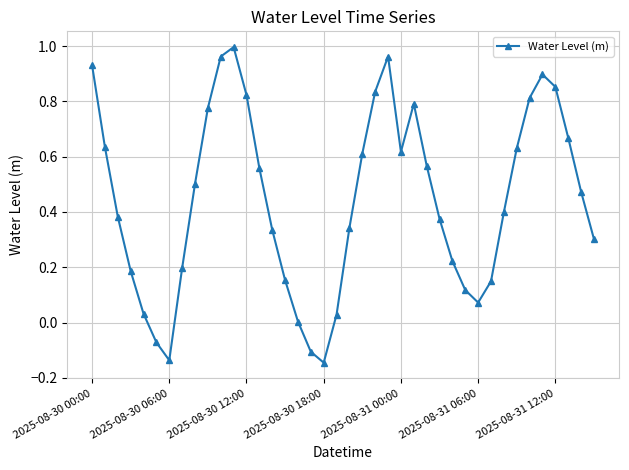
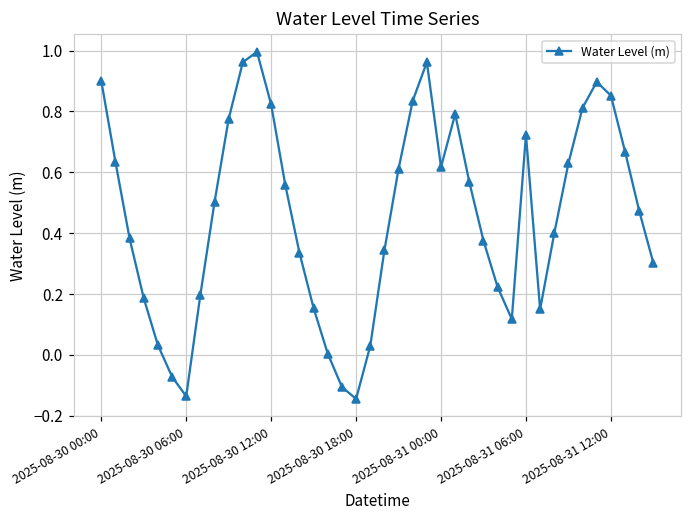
  {
-   "2025-08-30 00:00": 0.93,
+   "2025-08-30 00:00": 0.90,
    "2025-08-30 06:00": -0.14,
    "2025-08-30 12:00": 0.82,
    "2025-08-30 18:00": -0.14,
    "2025-08-31 00:00": 0.62,
-   "2025-08-31 06:00": 0.07,
+   "2025-08-31 06:00": 0.72,
    "2025-08-31 12:00": 0.85
  }
